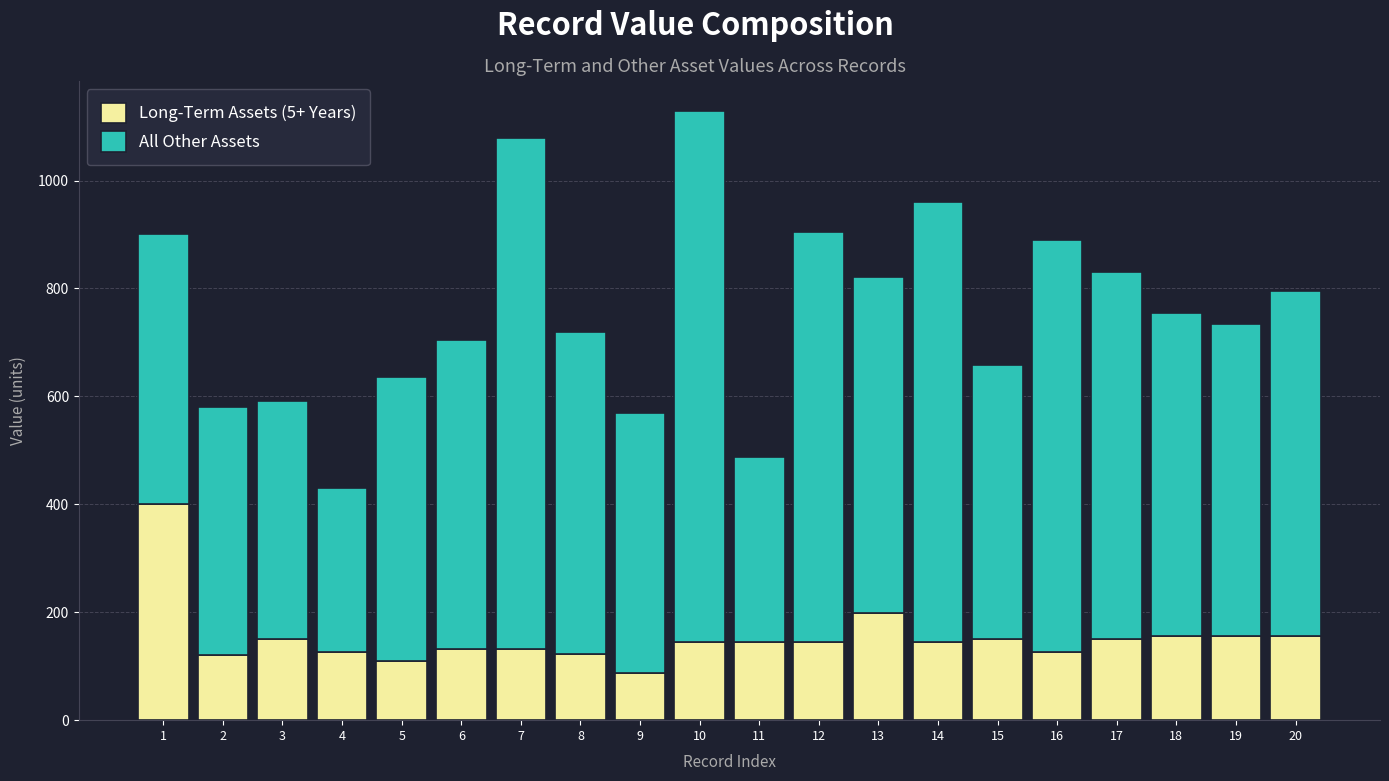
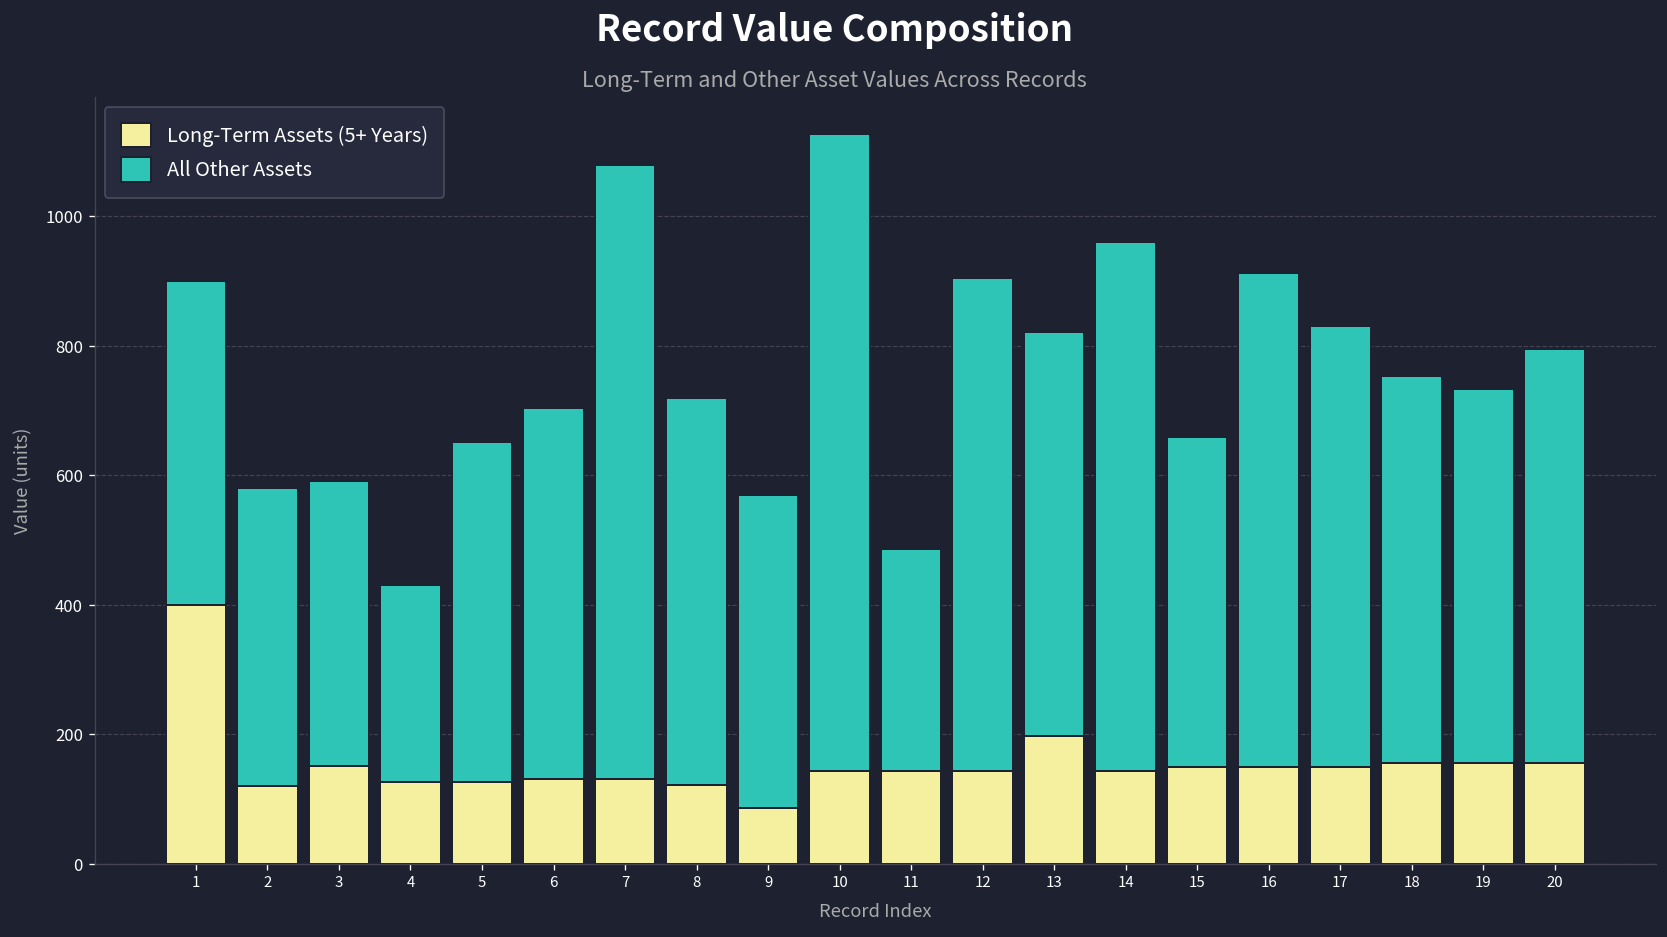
  {
    "Long-Term Assets (5+ Years)": {
      "1": 400,
      "2": 120,
      "3": 150,
      "4": 130,
-     "5": 110,
+     "5": 130,
      "6": 130,
      "7": 130,
      "8": 120,
      "9": 90,
      "10": 140,
      "11": 140,
      "12": 140,
      "13": 200,
      "14": 140,
      "15": 150,
-     "16": 130,
+     "16": 150,
      "17": 150,
      "18": 160,
      "19": 160,
      "20": 160
    },
    "All Other Assets": {
      "1": 500,
      "2": 460,
      "3": 440,
      "4": 310,
      "5": 530,
      "6": 570,
      "7": 950,
      "8": 600,
      "9": 480,
      "10": 980,
      "11": 340,
      "12": 760,
      "13": 620,
      "14": 820,
      "15": 510,
      "16": 760,
      "17": 680,
      "18": 600,
      "19": 580,
      "20": 640
    }
  }
